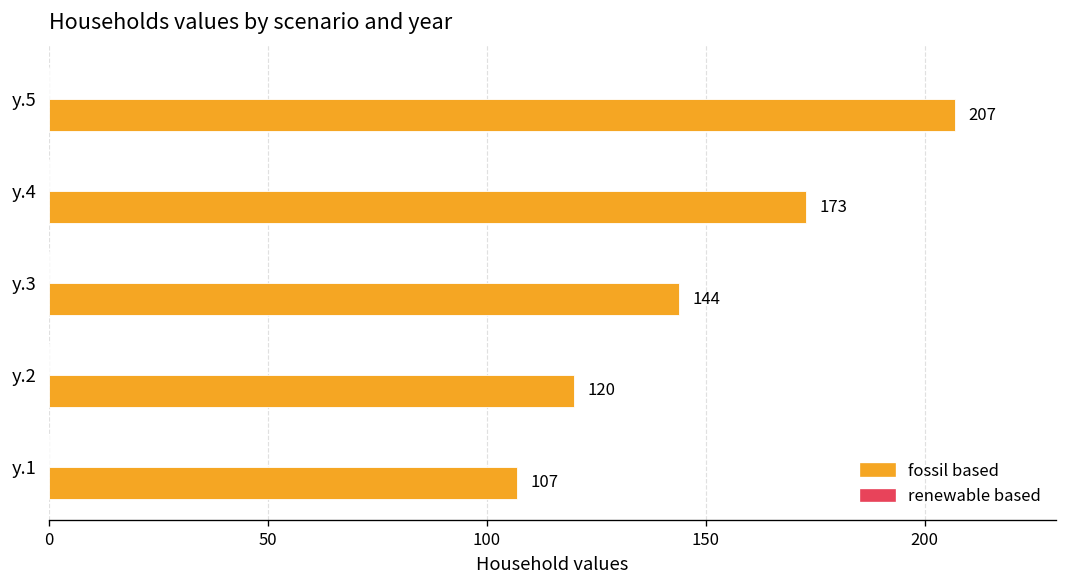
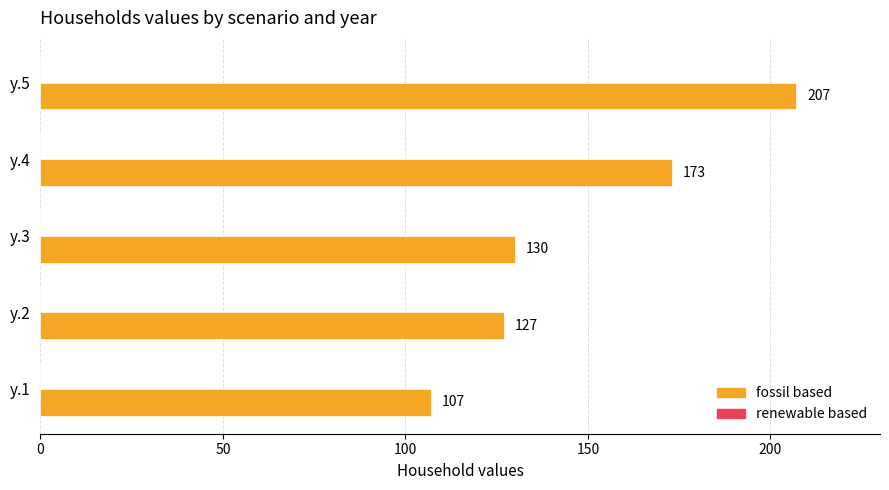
  {
    "fossil based": {
      "y.5": 207,
      "y.4": 173,
-     "y.3": 144,
-     "y.2": 120,
+     "y.3": 130,
+     "y.2": 127,
      "y.1": 107
    },
    "renewable based": {
      "y.5": 0,
      "y.4": 0,
      "y.3": 0,
      "y.2": 0,
      "y.1": 0
    }
  }
